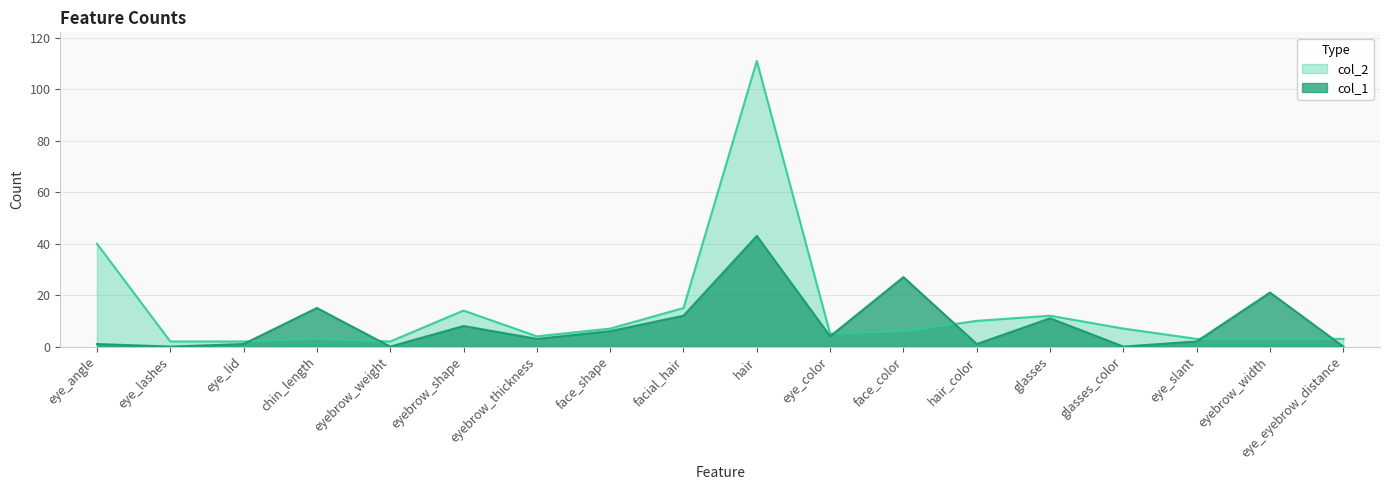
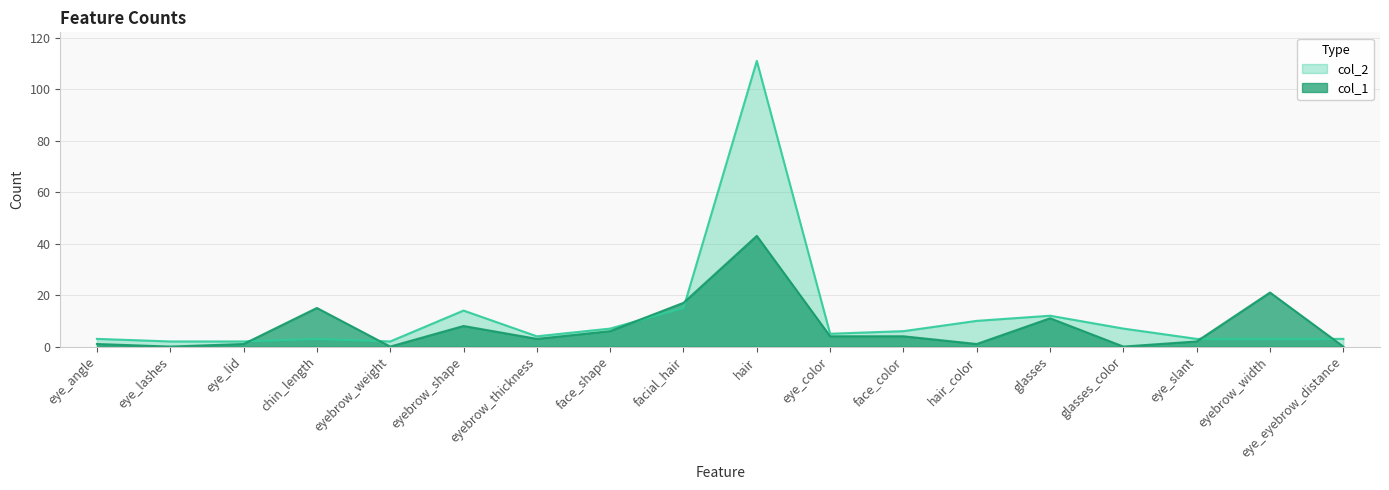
  {
    "col_2": {
-     "eye_angle": 40,
+     "eye_angle": 3,
      "eye_lashes": 2,
      "chin_length": 3,
      "eyebrow_weight": 2,
      "eyebrow_shape": 14,
      "eyebrow_thickness": 4,
      "face_shape": 7,
      "facial_hair": 15,
      "hair": 111,
      "eye_color": 5,
      "face_color": 6,
      "hair_color": 10,
      "glasses": 12,
      "glasses_color": 7,
      "eye_slant": 3,
      "eyebrow_width": 3,
      "eye_eyebrow_distance": 3
    },
    "col_1": {
      "eye_angle": 1,
      "eye_lashes": 0,
      "chin_length": 15,
      "eyebrow_weight": 0,
      "eyebrow_shape": 8,
      "eyebrow_thickness": 3,
      "face_shape": 6,
-     "facial_hair": 12,
+     "facial_hair": 17,
      "hair": 43,
      "eye_color": 4,
-     "face_color": 27,
+     "face_color": 4,
      "hair_color": 1,
      "glasses": 11,
      "glasses_color": 0,
      "eye_slant": 2,
      "eyebrow_width": 21,
      "eye_eyebrow_distance": 0
    }
  }
